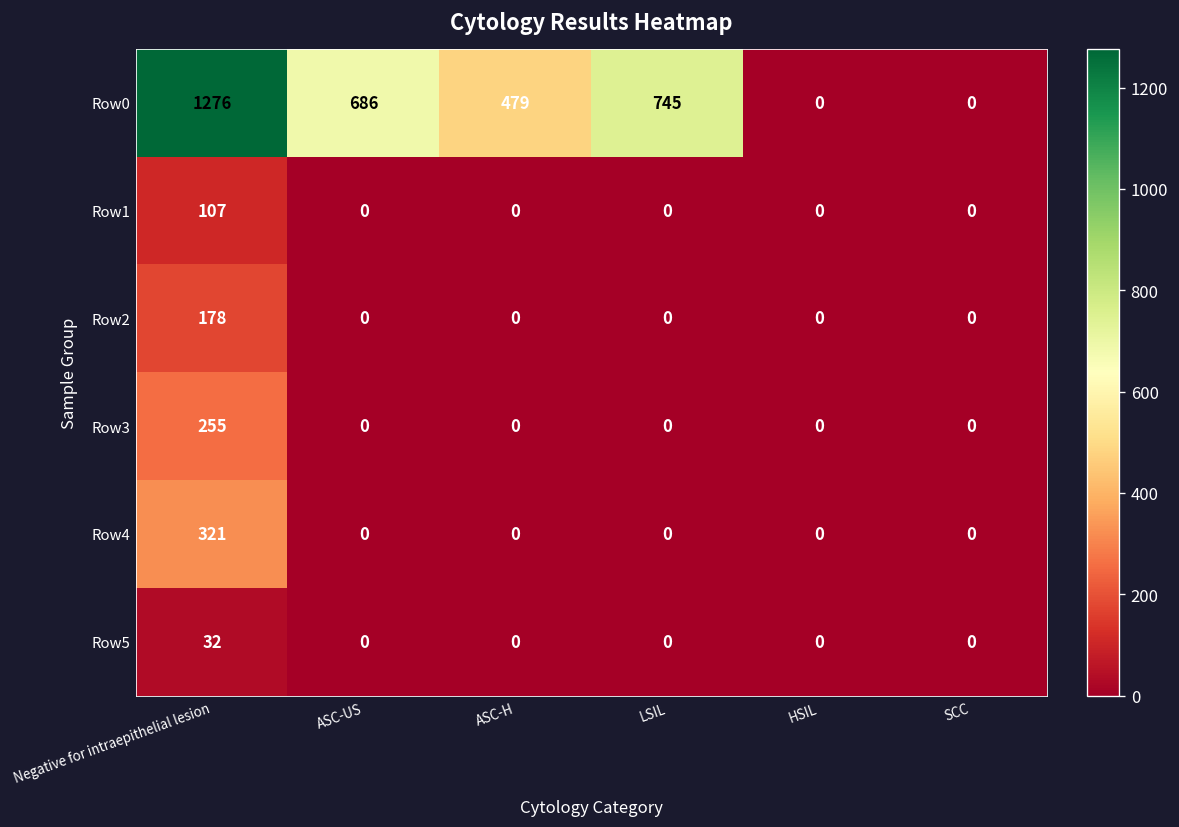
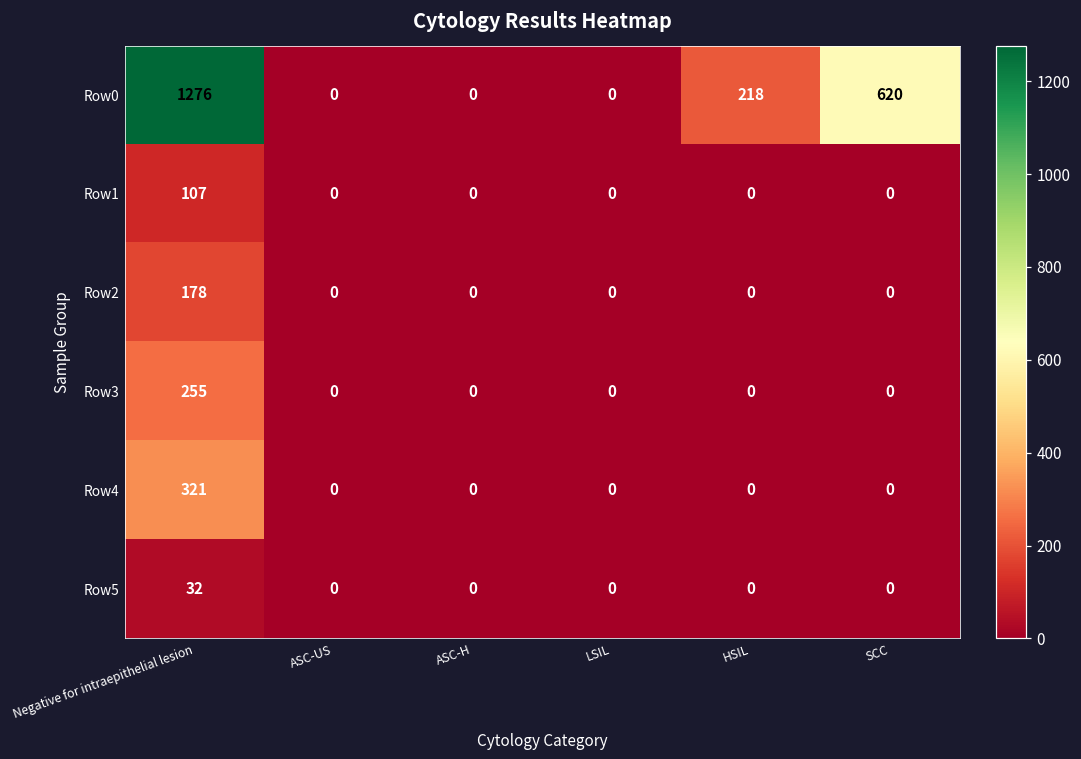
  {
    "Row0": {
      "Negative for intraepithelial lesion": 1276,
-     "ASC-US": 686,
-     "ASC-H": 479,
-     "LSIL": 745,
-     "HSIL": 0,
-     "SCC": 0
+     "ASC-US": 0,
+     "ASC-H": 0,
+     "LSIL": 0,
+     "HSIL": 218,
+     "SCC": 620
    },
    "Row1": {
      "Negative for intraepithelial lesion": 107,
      "ASC-US": 0,
      "ASC-H": 0,
      "LSIL": 0,
      "HSIL": 0,
      "SCC": 0
    },
    "Row2": {
      "Negative for intraepithelial lesion": 178,
      "ASC-US": 0,
      "ASC-H": 0,
      "LSIL": 0,
      "HSIL": 0,
      "SCC": 0
    },
    "Row3": {
      "Negative for intraepithelial lesion": 255,
      "ASC-US": 0,
      "ASC-H": 0,
      "LSIL": 0,
      "HSIL": 0,
      "SCC": 0
    },
    "Row4": {
      "Negative for intraepithelial lesion": 321,
      "ASC-US": 0,
      "ASC-H": 0,
      "LSIL": 0,
      "HSIL": 0,
      "SCC": 0
    },
    "Row5": {
      "Negative for intraepithelial lesion": 32,
      "ASC-US": 0,
      "ASC-H": 0,
      "LSIL": 0,
      "HSIL": 0,
      "SCC": 0
    }
  }
